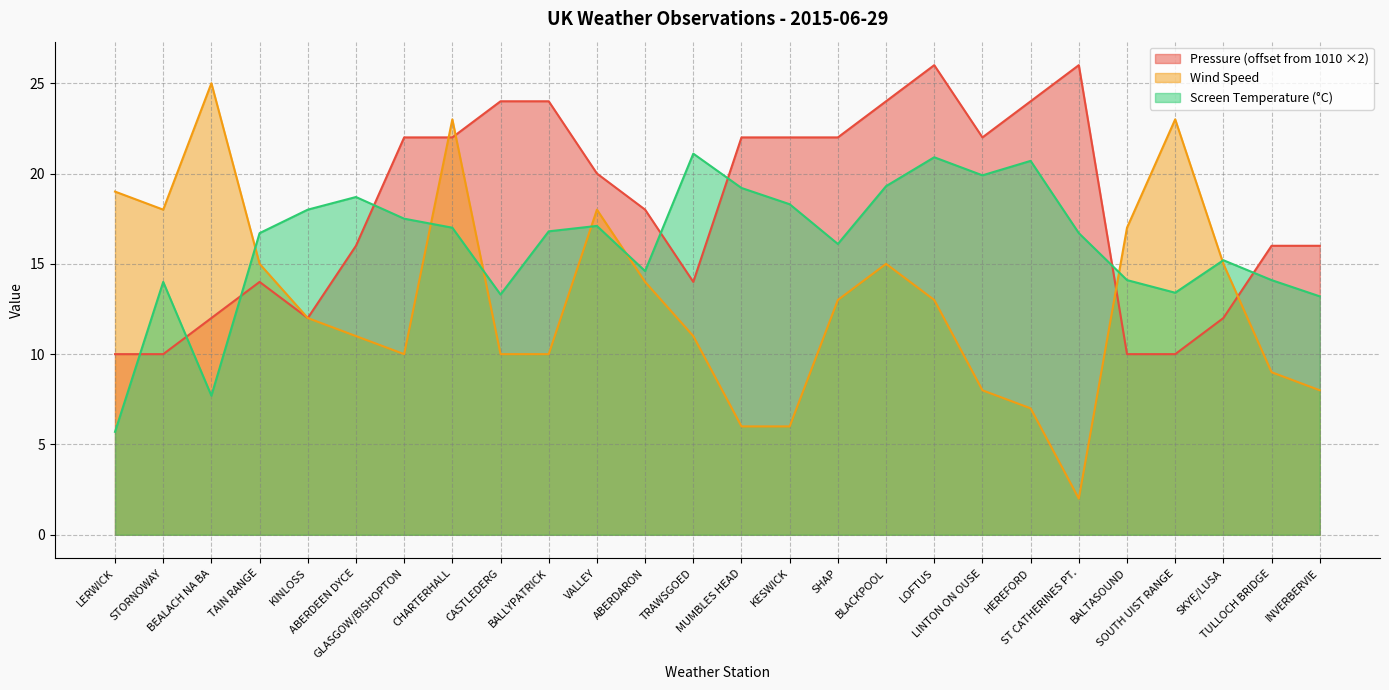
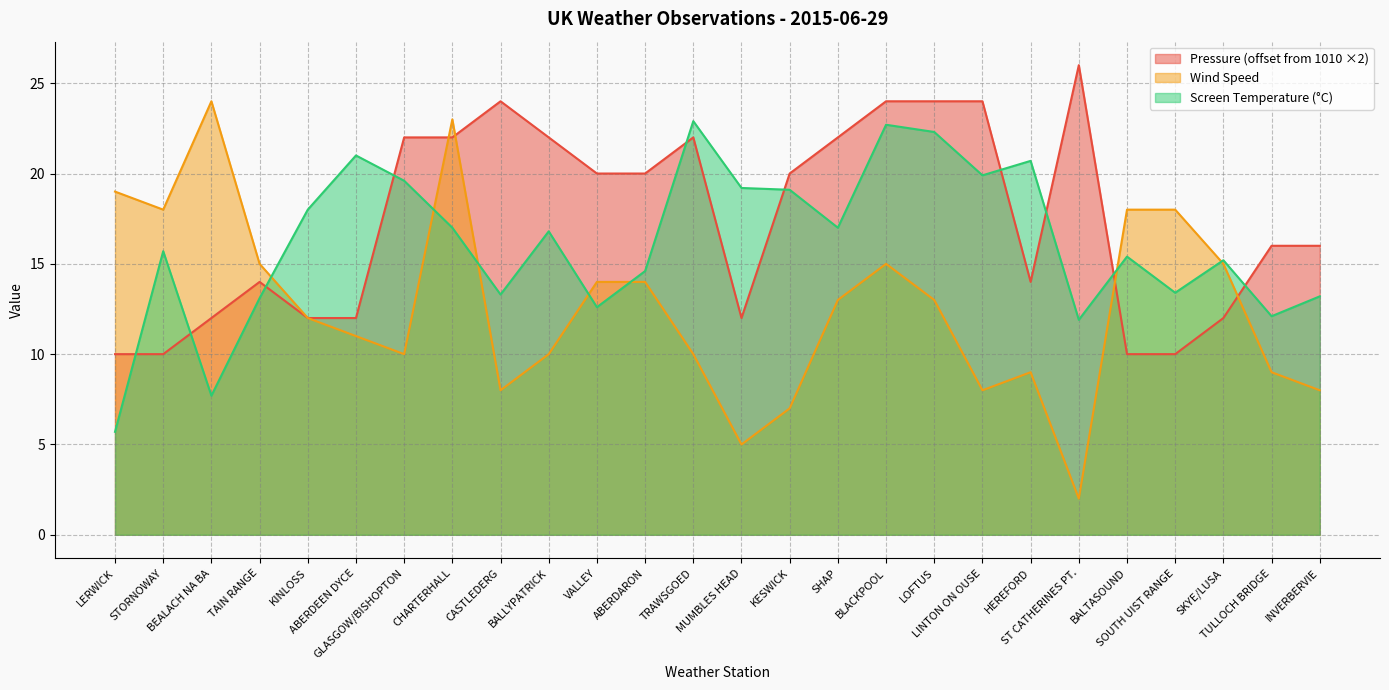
  {
    "Pressure (offset from 1010 ×2)": {
      "LERWICK": 10.0,
      "STORNOWAY": 10.0,
      "BEALACH NA BA": 12.0,
      "TAIN RANGE": 14.0,
-     "ABERDEEN DYCE": 16.0,
+     "ABERDEEN DYCE": 12.0,
      "GLASGOW/BISHOPTON": 22.0,
      "CHARTERHALL": 22.0,
      "CASTLEDERG": 24.0,
-     "BALLYPATRICK": 24.0,
+     "BALLYPATRICK": 22.0,
      "VALLEY": 20.0,
-     "ABERDARON": 18.0,
-     "TRAWSGOED": 14.0,
-     "MUMBLES HEAD": 22.0,
-     "KESWICK": 22.0,
+     "ABERDARON": 20.0,
+     "TRAWSGOED": 22.0,
+     "MUMBLES HEAD": 12.0,
+     "KESWICK": 20.0,
      "SHAP": 22.0,
      "BLACKPOOL": 24.0,
-     "LOFTUS": 26.0,
-     "LINTON ON OUSE": 22.0,
-     "HEREFORD": 24.0,
+     "LOFTUS": 24.0,
+     "LINTON ON OUSE": 24.0,
+     "HEREFORD": 14.0,
      "ST CATHERINES PT.": 26.0,
      "BALTASOUND": 10.0,
      "SOUTH UIST RANGE": 10.0,
      "SKYE/LUSA": 12.0,
      "TULLOCH BRIDGE": 16.0,
      "INVERBERVIE": 16.0
    },
    "Wind Speed": {
      "LERWICK": 19,
      "STORNOWAY": 18,
-     "BEALACH NA BA": 25,
+     "BEALACH NA BA": 24,
      "TAIN RANGE": 15,
      "ABERDEEN DYCE": 11,
      "GLASGOW/BISHOPTON": 10,
      "CHARTERHALL": 23,
-     "CASTLEDERG": 10,
+     "CASTLEDERG": 8,
      "BALLYPATRICK": 10,
-     "VALLEY": 18,
+     "VALLEY": 14,
      "ABERDARON": 14,
-     "TRAWSGOED": 11,
-     "MUMBLES HEAD": 6,
-     "KESWICK": 6,
+     "TRAWSGOED": 10,
+     "MUMBLES HEAD": 5,
+     "KESWICK": 7,
      "SHAP": 13,
      "BLACKPOOL": 15,
      "LOFTUS": 13,
      "LINTON ON OUSE": 8,
-     "HEREFORD": 7,
+     "HEREFORD": 9,
      "ST CATHERINES PT.": 2,
-     "BALTASOUND": 17,
-     "SOUTH UIST RANGE": 23,
+     "BALTASOUND": 18,
+     "SOUTH UIST RANGE": 18,
      "SKYE/LUSA": 15,
      "TULLOCH BRIDGE": 9,
      "INVERBERVIE": 8
    },
    "Screen Temperature (°C)": {
      "LERWICK": 5.7,
-     "STORNOWAY": 14.0,
+     "STORNOWAY": 15.7,
      "BEALACH NA BA": 7.7,
-     "TAIN RANGE": 16.7,
+     "TAIN RANGE": 13.1,
      "KINLOSS": 18.0,
-     "ABERDEEN DYCE": 18.7,
-     "GLASGOW/BISHOPTON": 17.5,
+     "ABERDEEN DYCE": 21.0,
+     "GLASGOW/BISHOPTON": 19.6,
      "CHARTERHALL": 17.0,
      "CASTLEDERG": 13.3,
      "BALLYPATRICK": 16.8,
-     "VALLEY": 17.1,
+     "VALLEY": 12.6,
      "ABERDARON": 14.6,
-     "TRAWSGOED": 21.1,
+     "TRAWSGOED": 22.9,
      "MUMBLES HEAD": 19.2,
-     "KESWICK": 18.3,
-     "SHAP": 16.1,
-     "BLACKPOOL": 19.3,
-     "LOFTUS": 20.9,
+     "KESWICK": 19.1,
+     "SHAP": 17.0,
+     "BLACKPOOL": 22.7,
+     "LOFTUS": 22.3,
      "LINTON ON OUSE": 19.9,
      "HEREFORD": 20.7,
-     "ST CATHERINES PT.": 16.7,
-     "BALTASOUND": 14.1,
+     "ST CATHERINES PT.": 11.9,
+     "BALTASOUND": 15.4,
      "SOUTH UIST RANGE": 13.4,
      "SKYE/LUSA": 15.2,
-     "TULLOCH BRIDGE": 14.1,
+     "TULLOCH BRIDGE": 12.1,
      "INVERBERVIE": 13.2
    }
  }
